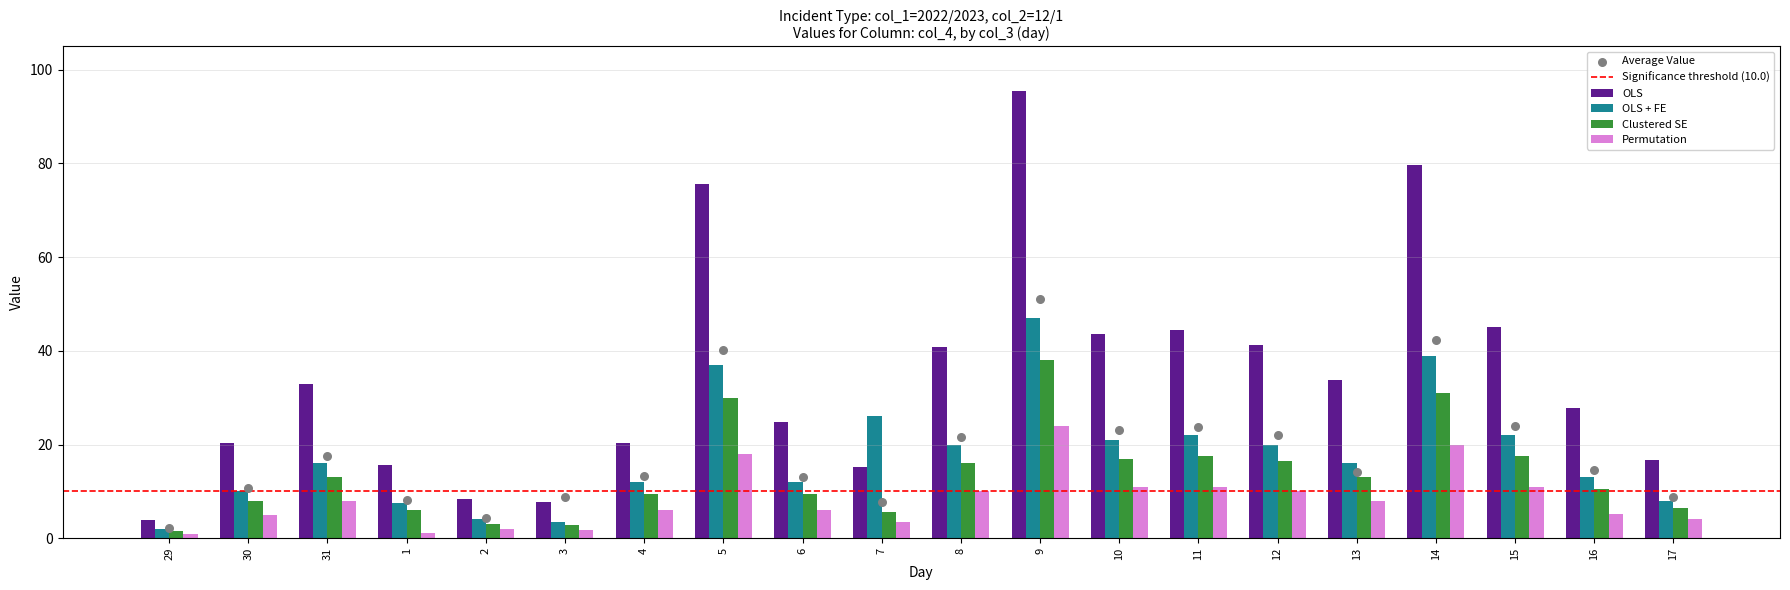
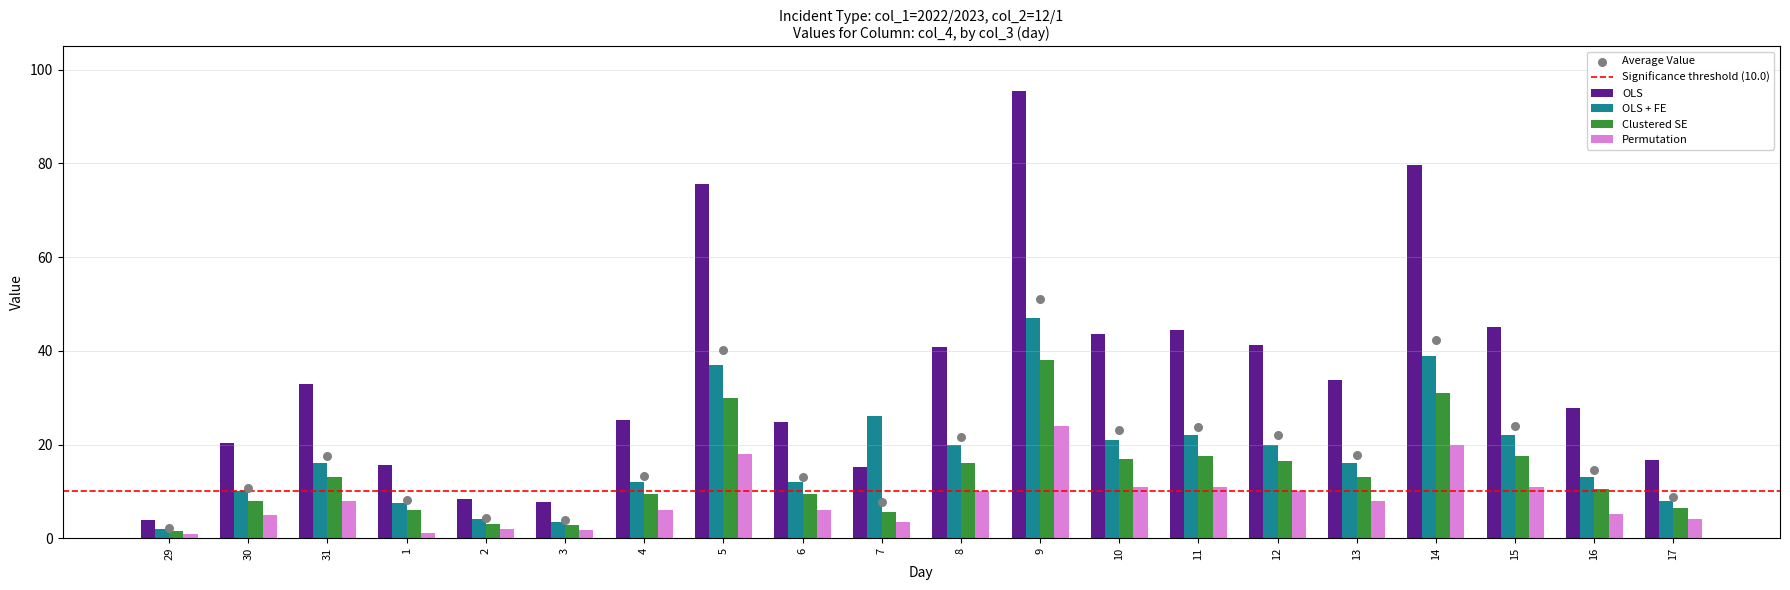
  {
    "OLS": {
      "29": 4,
      "30": 20,
      "31": 33,
      "1": 16,
      "2": 8,
      "3": 8,
-     "4": 20,
+     "4": 25,
      "5": 76,
      "6": 25,
      "7": 15,
      "8": 41,
      "9": 95,
      "10": 44,
      "11": 44,
      "12": 41,
      "13": 34,
      "14": 80,
      "15": 45,
      "16": 28,
      "17": 17
    },
    "Average Value": {
-     "3": 9,
-     "13": 14
+     "3": 4,
+     "13": 18
    },
    "OLS + FE": {
      "29": 2,
      "30": 10,
      "31": 16,
      "1": 8,
      "2": 4,
      "3": 4,
      "4": 12,
      "5": 37,
      "6": 12,
      "7": 26,
      "8": 20,
      "9": 47,
      "10": 21,
      "11": 22,
      "12": 20,
      "13": 16,
      "14": 39,
      "15": 22,
      "16": 13,
      "17": 8
    },
    "Clustered SE": {
      "29": 2,
      "30": 8,
      "31": 13,
      "1": 6,
      "2": 3,
      "3": 3,
      "4": 10,
      "5": 30,
      "6": 10,
      "7": 6,
      "8": 16,
      "9": 38,
      "10": 17,
      "11": 18,
      "12": 17,
      "13": 13,
      "14": 31,
      "15": 18,
      "16": 11,
      "17": 7
    },
    "Permutation": {
      "29": 1,
      "30": 5,
      "31": 8,
      "1": 1,
      "2": 2,
      "3": 2,
      "4": 6,
      "5": 18,
      "6": 6,
      "7": 4,
      "8": 10,
      "9": 24,
      "10": 11,
      "11": 11,
      "12": 10,
      "13": 8,
      "14": 20,
      "15": 11,
      "16": 5,
      "17": 4
    }
  }
